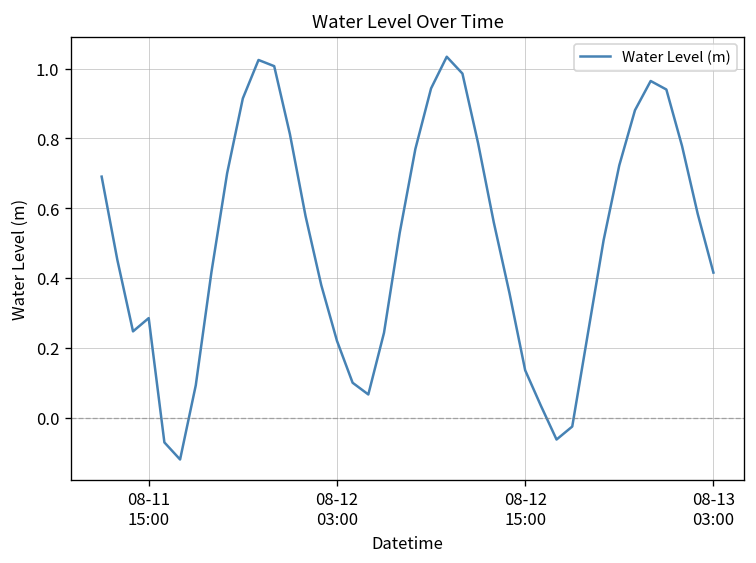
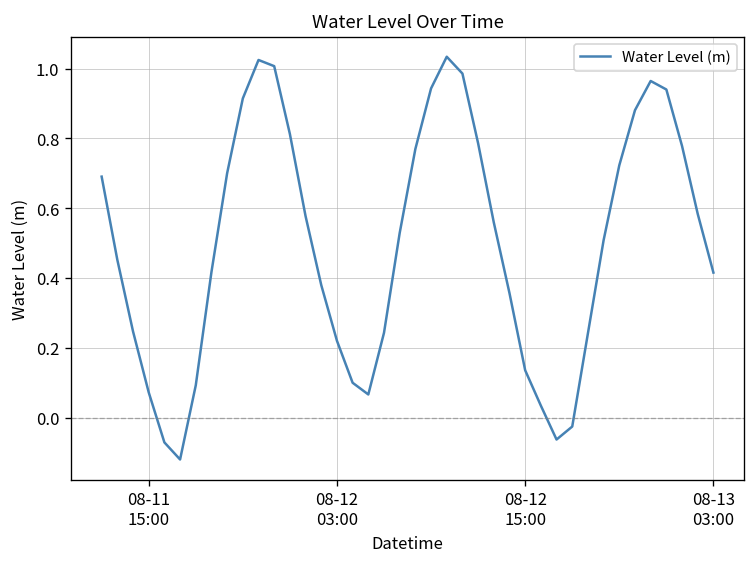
  {
-   "08-11 15:00": 0.28,
+   "08-11 15:00": 0.07,
    "08-12 03:00": 0.22,
    "08-12 15:00": 0.14,
    "08-13 03:00": 0.42
  }
